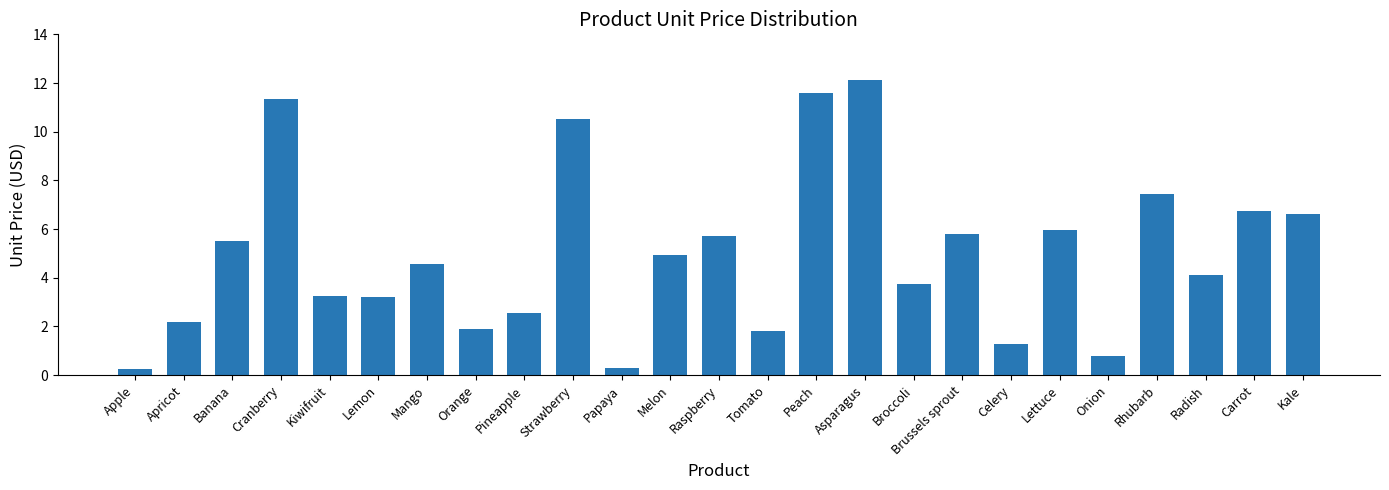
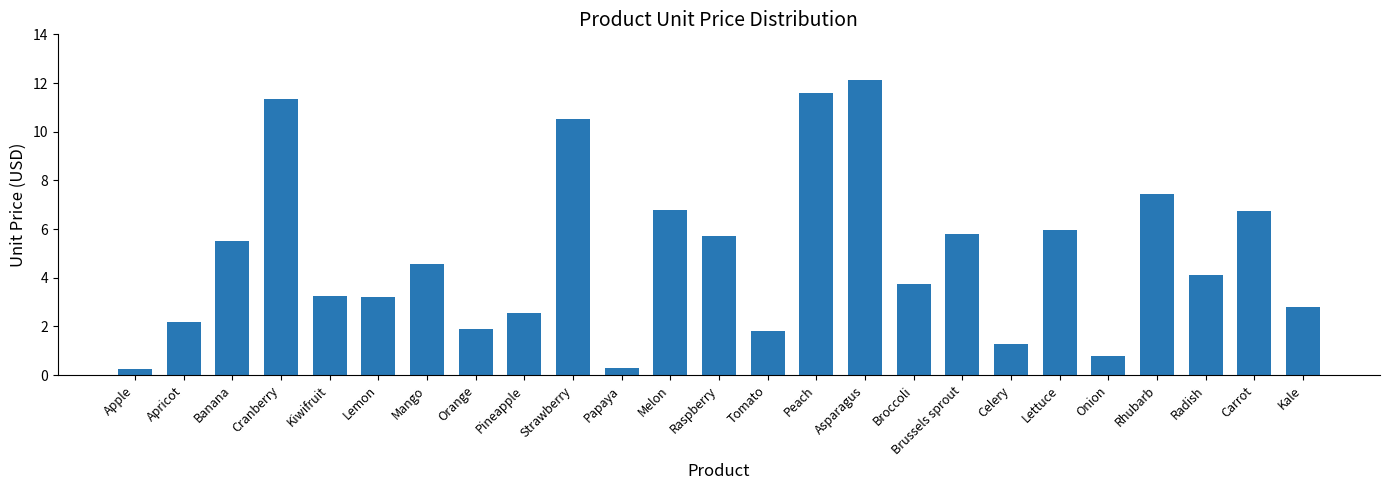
  {
    "Apple": 0.3,
    "Apricot": 2.2,
    "Banana": 5.5,
    "Cranberry": 11.3,
    "Kiwifruit": 3.2,
    "Lemon": 3.2,
    "Mango": 4.6,
    "Orange": 1.9,
    "Pineapple": 2.6,
    "Strawberry": 10.5,
    "Papaya": 0.3,
-   "Melon": 4.9,
+   "Melon": 6.8,
    "Raspberry": 5.7,
    "Tomato": 1.8,
    "Peach": 11.6,
    "Asparagus": 12.1,
    "Broccoli": 3.7,
    "Brussels sprout": 5.8,
    "Celery": 1.3,
    "Lettuce": 6.0,
    "Onion": 0.8,
    "Rhubarb": 7.5,
    "Radish": 4.1,
    "Carrot": 6.7,
-   "Kale": 6.6
+   "Kale": 2.8
  }
